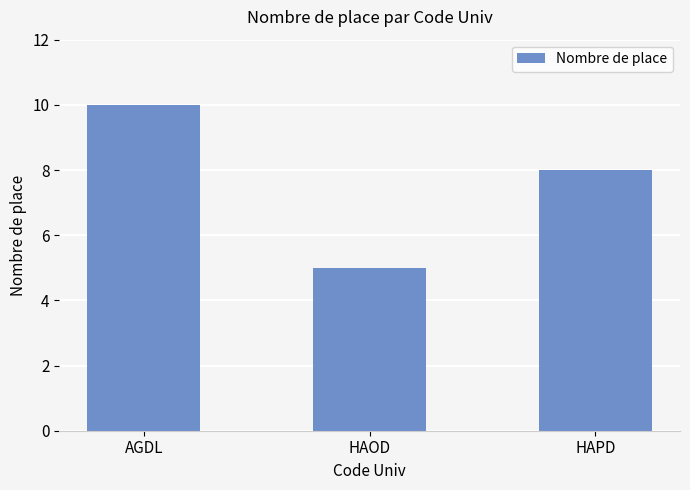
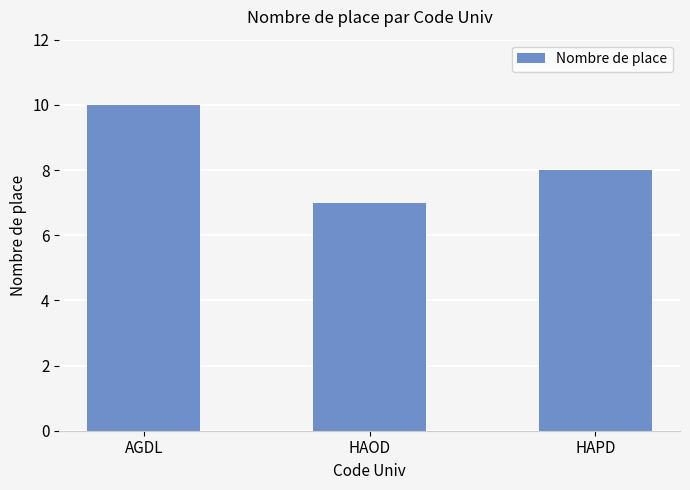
  {
    "AGDL": 10,
-   "HAOD": 5,
+   "HAOD": 7,
    "HAPD": 8
  }
